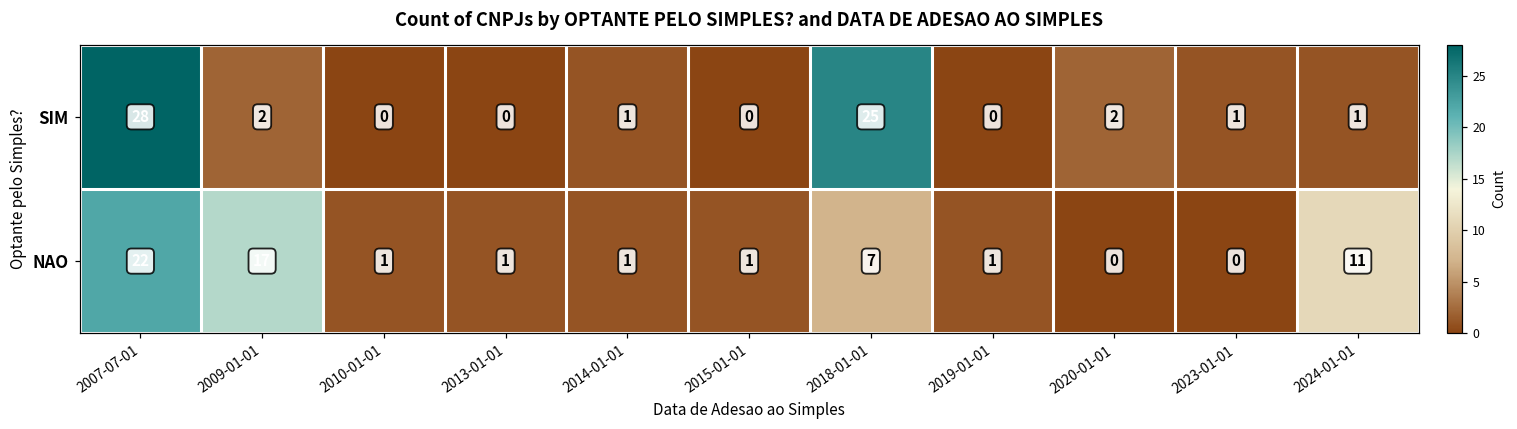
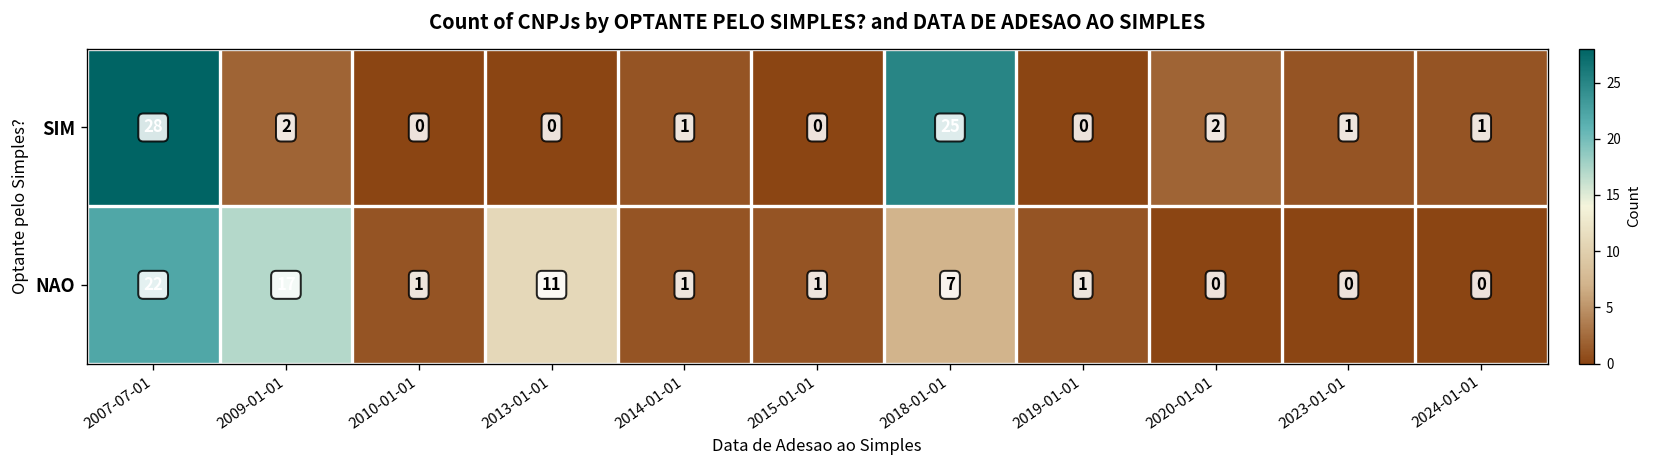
  {
    "NAO": {
-     "2013-01-01": 1,
-     "2024-01-01": 11
+     "2013-01-01": 11,
+     "2024-01-01": 0
    }
  }
